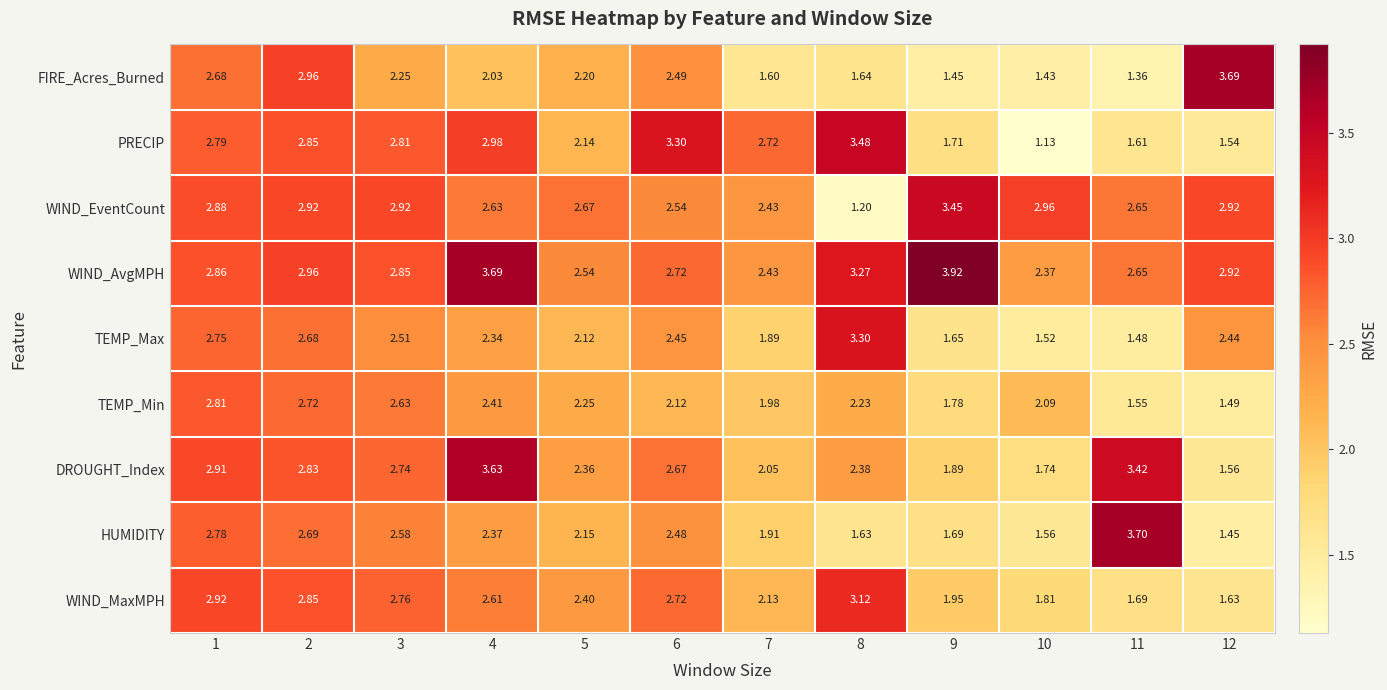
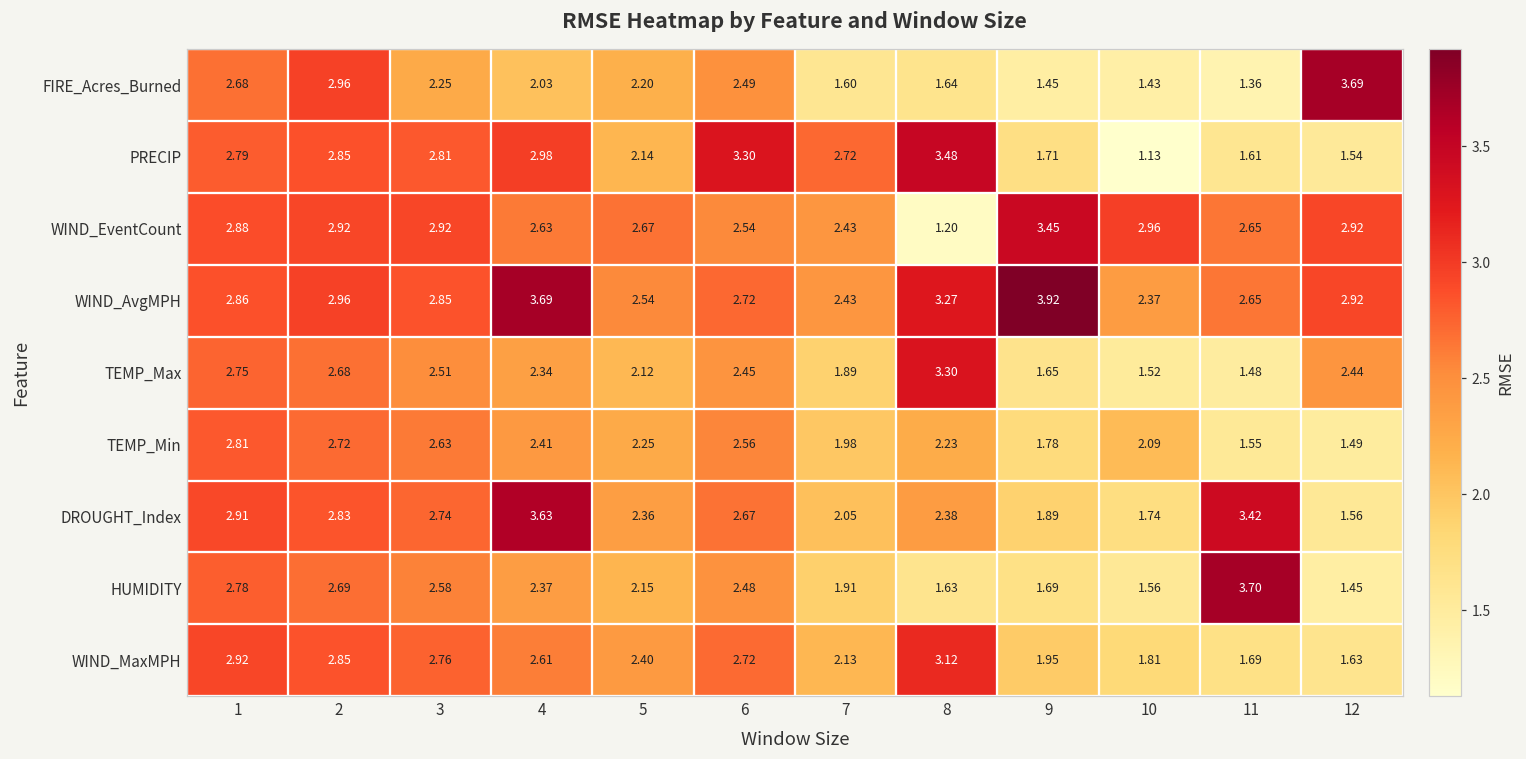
  {
    "FIRE_Acres_Burned": {
      "1": 2.68,
      "2": 2.96,
      "3": 2.25,
      "4": 2.03,
      "5": 2.20,
      "6": 2.49,
      "7": 1.60,
      "8": 1.64,
      "9": 1.45,
      "10": 1.43,
      "11": 1.36,
      "12": 3.69
    },
    "PRECIP": {
      "1": 2.79,
      "2": 2.85,
      "3": 2.81,
      "4": 2.98,
      "5": 2.14,
      "6": 3.30,
      "7": 2.72,
      "8": 3.48,
      "9": 1.71,
      "10": 1.13,
      "11": 1.61,
      "12": 1.54
    },
    "WIND_EventCount": {
      "1": 2.88,
      "2": 2.92,
      "3": 2.92,
      "4": 2.63,
      "5": 2.67,
      "6": 2.54,
      "7": 2.43,
      "8": 1.20,
      "9": 3.45,
      "10": 2.96,
      "11": 2.65,
      "12": 2.92
    },
    "WIND_AvgMPH": {
      "1": 2.86,
      "2": 2.96,
      "3": 2.85,
      "4": 3.69,
      "5": 2.54,
      "6": 2.72,
      "7": 2.43,
      "8": 3.27,
      "9": 3.92,
      "10": 2.37,
      "11": 2.65,
      "12": 2.92
    },
    "TEMP_Max": {
      "1": 2.75,
      "2": 2.68,
      "3": 2.51,
      "4": 2.34,
      "5": 2.12,
      "6": 2.45,
      "7": 1.89,
      "8": 3.30,
      "9": 1.65,
      "10": 1.52,
      "11": 1.48,
      "12": 2.44
    },
    "TEMP_Min": {
      "1": 2.81,
      "2": 2.72,
      "3": 2.63,
      "4": 2.41,
      "5": 2.25,
-     "6": 2.12,
+     "6": 2.56,
      "7": 1.98,
      "8": 2.23,
      "9": 1.78,
      "10": 2.09,
      "11": 1.55,
      "12": 1.49
    },
    "DROUGHT_Index": {
      "1": 2.91,
      "2": 2.83,
      "3": 2.74,
      "4": 3.63,
      "5": 2.36,
      "6": 2.67,
      "7": 2.05,
      "8": 2.38,
      "9": 1.89,
      "10": 1.74,
      "11": 3.42,
      "12": 1.56
    },
    "HUMIDITY": {
      "1": 2.78,
      "2": 2.69,
      "3": 2.58,
      "4": 2.37,
      "5": 2.15,
      "6": 2.48,
      "7": 1.91,
      "8": 1.63,
      "9": 1.69,
      "10": 1.56,
      "11": 3.70,
      "12": 1.45
    },
    "WIND_MaxMPH": {
      "1": 2.92,
      "2": 2.85,
      "3": 2.76,
      "4": 2.61,
      "5": 2.40,
      "6": 2.72,
      "7": 2.13,
      "8": 3.12,
      "9": 1.95,
      "10": 1.81,
      "11": 1.69,
      "12": 1.63
    }
  }
